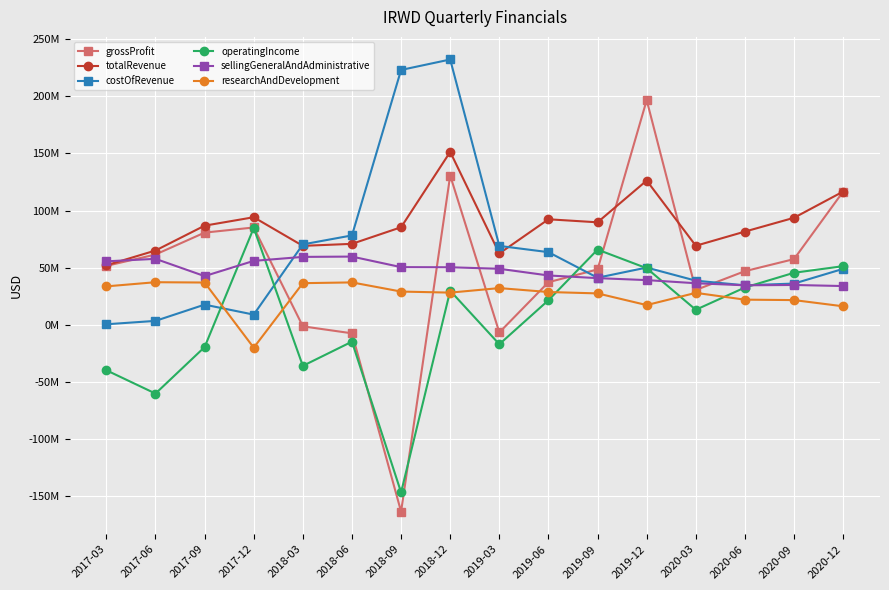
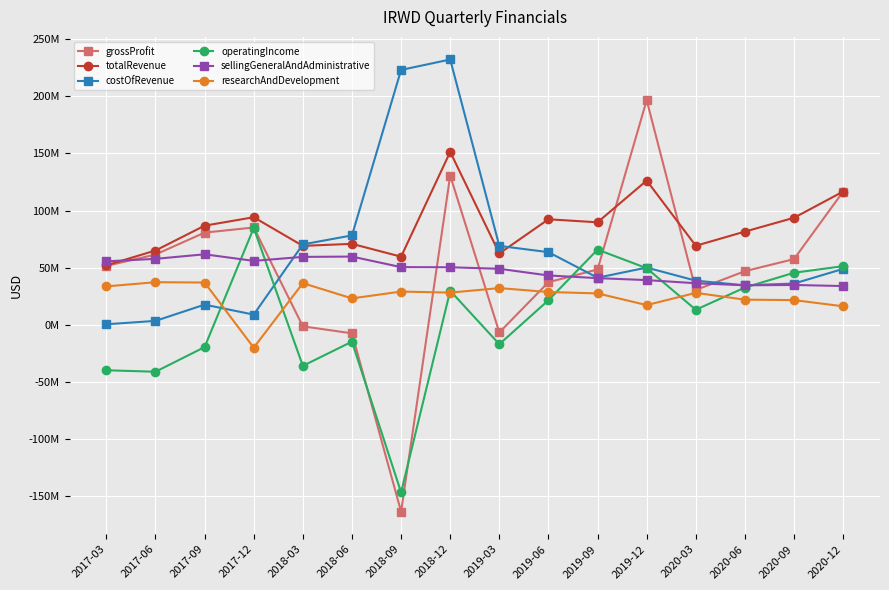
  {
    "grossProfit": {
      "2017-06": 62000000,
      "2017-09": 81000000,
      "2018-03": -1000000,
      "2018-06": -7000000,
      "2018-09": -163000000,
      "2018-12": 131000000,
      "2019-03": -7000000,
      "2019-06": 37000000,
      "2019-09": 49000000,
      "2019-12": 197000000,
      "2020-03": 31000000,
      "2020-06": 47000000,
      "2020-09": 58000000
    },
    "totalRevenue": {
      "2017-06": 65000000,
      "2017-09": 87000000,
      "2017-12": 94000000,
      "2018-06": 71000000,
-     "2018-09": 85000000,
+     "2018-09": 60000000,
      "2018-12": 151000000,
      "2019-03": 62000000,
      "2019-06": 92000000,
      "2019-09": 90000000,
      "2019-12": 126000000,
      "2020-03": 69000000,
      "2020-06": 82000000,
      "2020-09": 94000000
    },
    "costOfRevenue": {
      "2017-03": 1000000,
      "2017-06": 4000000,
      "2017-09": 18000000,
      "2017-12": 9000000,
      "2018-06": 78000000,
      "2018-09": 223000000,
      "2018-12": 232000000,
      "2019-03": 69000000,
      "2019-06": 64000000,
      "2020-12": 49000000
    },
    "operatingIncome": {
      "2017-03": -40000000,
-     "2017-06": -60000000,
+     "2017-06": -41000000,
      "2017-09": -19000000,
      "2018-03": -36000000,
      "2018-06": -15000000,
      "2018-09": -147000000,
      "2019-03": -17000000,
      "2019-06": 22000000,
      "2019-09": 66000000,
      "2020-03": 13000000,
      "2020-09": 46000000,
      "2020-12": 51000000
    },
    "sellingGeneralAndAdministrative": {
      "2017-03": 56000000,
      "2017-06": 58000000,
-     "2017-09": 43000000,
+     "2017-09": 62000000,
      "2017-12": 56000000,
      "2018-03": 60000000,
      "2018-06": 60000000,
      "2018-09": 51000000,
      "2018-12": 50000000,
      "2019-03": 49000000,
      "2019-06": 43000000,
      "2019-12": 39000000,
      "2020-12": 34000000
    },
    "researchAndDevelopment": {
      "2017-03": 34000000,
      "2017-06": 37000000,
      "2017-09": 37000000,
      "2017-12": -20000000,
      "2018-03": 37000000,
-     "2018-06": 37000000,
+     "2018-06": 23000000,
      "2018-09": 29000000,
      "2019-03": 32000000,
      "2019-06": 29000000,
      "2019-09": 28000000,
      "2019-12": 17000000,
      "2020-03": 28000000,
      "2020-06": 22000000,
      "2020-09": 22000000,
      "2020-12": 16000000
    }
  }
